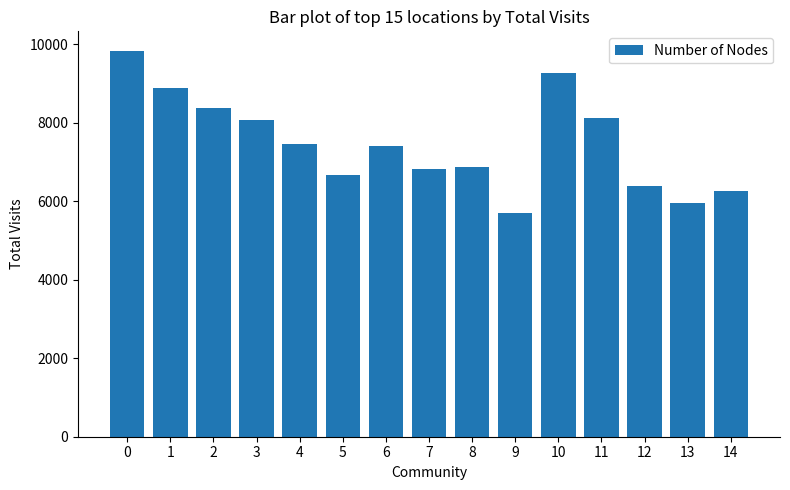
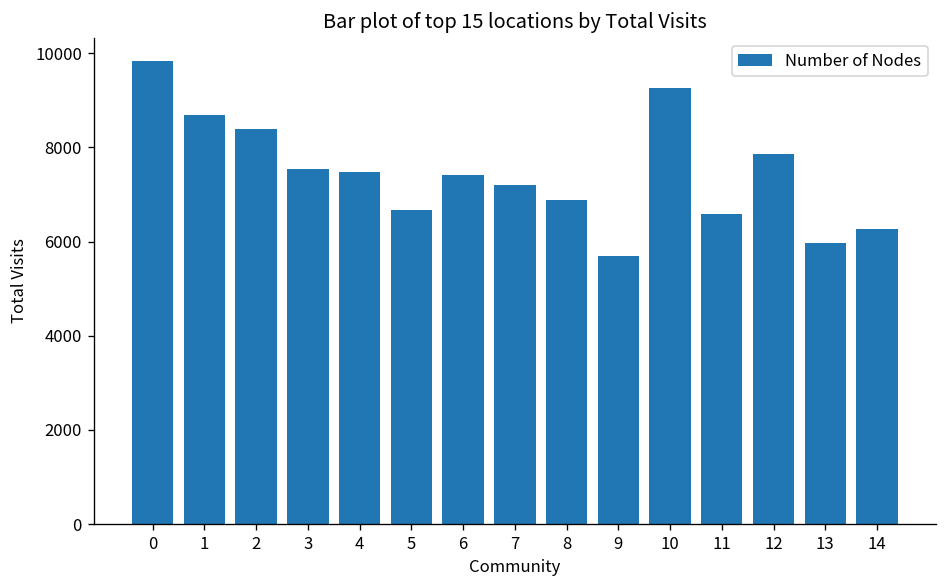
  {
    "0": 9800,
-   "1": 8900,
+   "1": 8700,
    "2": 8400,
-   "3": 8100,
+   "3": 7500,
    "4": 7500,
    "5": 6700,
    "6": 7400,
-   "7": 6800,
+   "7": 7200,
    "8": 6900,
    "9": 5700,
    "10": 9300,
-   "11": 8100,
-   "12": 6400,
+   "11": 6600,
+   "12": 7900,
    "13": 6000,
    "14": 6300
  }
